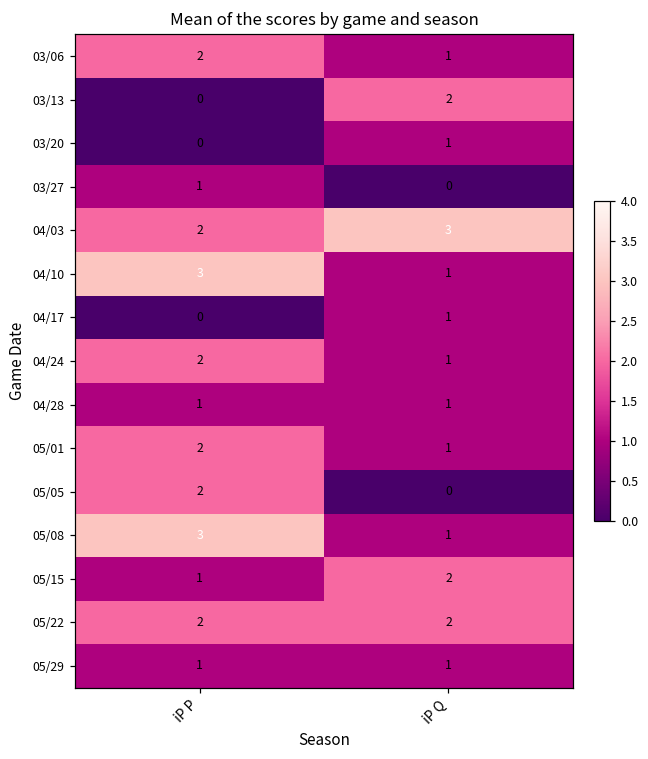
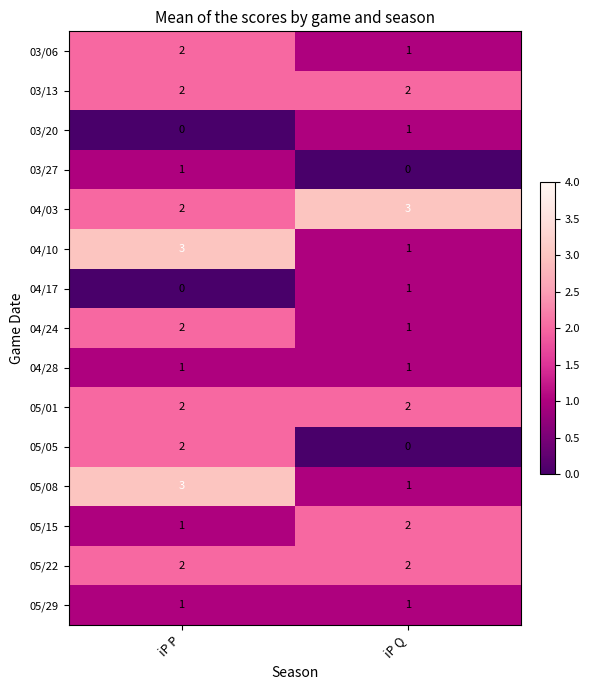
  {
    "03/06": {
      "iP P": 2,
      "iP Q": 1
    },
    "03/13": {
-     "iP P": 0,
+     "iP P": 2,
      "iP Q": 2
    },
    "03/20": {
      "iP P": 0,
      "iP Q": 1
    },
    "03/27": {
      "iP P": 1,
      "iP Q": 0
    },
    "04/03": {
      "iP P": 2,
      "iP Q": 3
    },
    "04/10": {
      "iP P": 3,
      "iP Q": 1
    },
    "04/17": {
      "iP P": 0,
      "iP Q": 1
    },
    "04/24": {
      "iP P": 2,
      "iP Q": 1
    },
    "04/28": {
      "iP P": 1,
      "iP Q": 1
    },
    "05/01": {
      "iP P": 2,
-     "iP Q": 1
+     "iP Q": 2
    },
    "05/05": {
      "iP P": 2,
      "iP Q": 0
    },
    "05/08": {
      "iP P": 3,
      "iP Q": 1
    },
    "05/15": {
      "iP P": 1,
      "iP Q": 2
    },
    "05/22": {
      "iP P": 2,
      "iP Q": 2
    },
    "05/29": {
      "iP P": 1,
      "iP Q": 1
    }
  }
